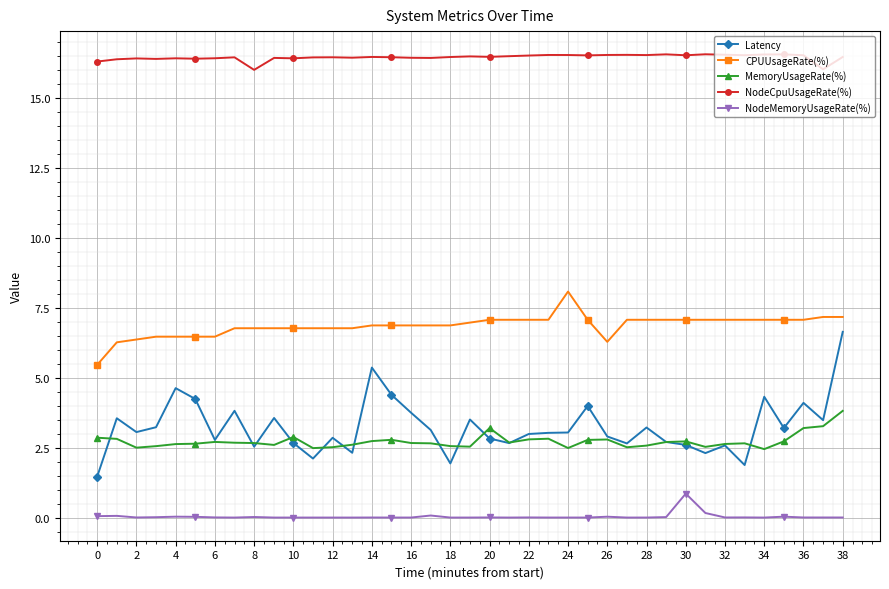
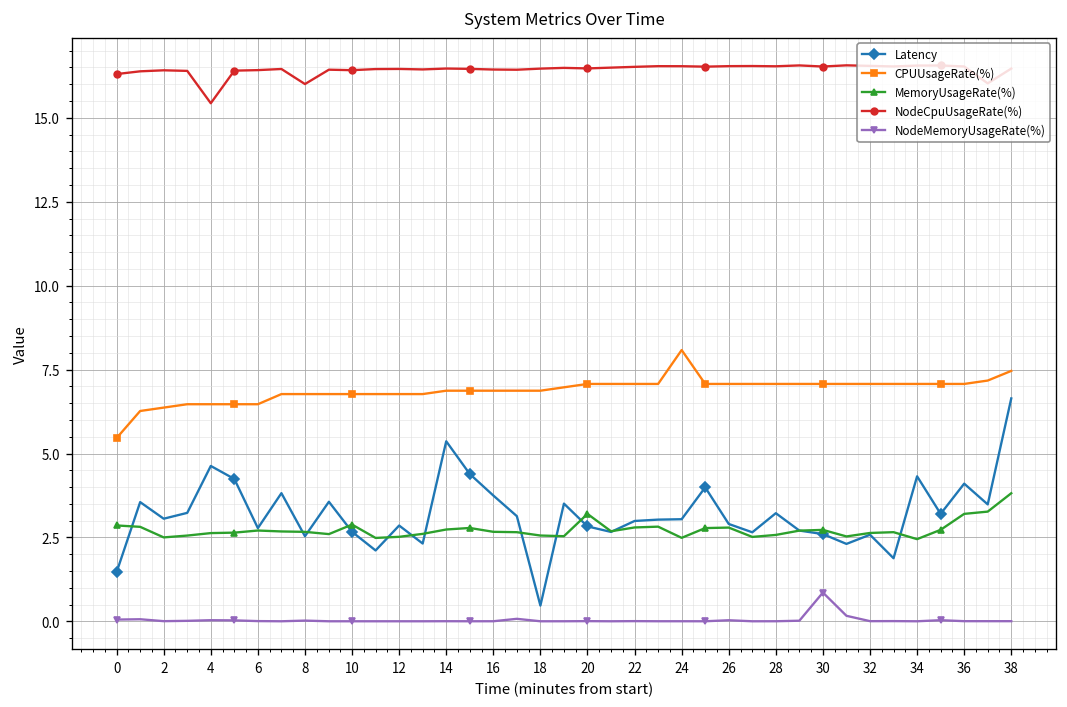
  {
    "Latency": {
      "0": 1.5,
      "2": 3.1,
      "4": 4.6,
      "8": 2.5,
      "10": 2.7,
      "12": 2.9,
      "14": 5.4,
      "16": 3.8,
-     "18": 1.9,
+     "18": 0.5,
      "20": 2.8,
      "22": 3.0,
      "24": 3.0,
      "26": 2.9,
      "28": 3.2,
      "30": 2.6,
      "34": 4.3,
      "36": 4.1,
      "38": 6.6
    },
    "CPUUsageRate(%)": {
      "0": 5.5,
      "2": 6.4,
      "4": 6.5,
      "6": 6.5,
      "8": 6.8,
      "10": 6.8,
      "12": 6.8,
      "14": 6.9,
      "16": 6.9,
      "18": 6.9,
      "20": 7.1,
      "22": 7.1,
      "24": 8.1,
-     "26": 6.3,
+     "26": 7.1,
      "28": 7.1,
      "30": 7.1,
      "32": 7.1,
      "34": 7.1,
      "36": 7.1,
-     "38": 7.2
+     "38": 7.5
    },
    "MemoryUsageRate(%)": {
      "0": 2.9,
      "2": 2.5,
      "4": 2.6,
      "8": 2.7,
      "10": 2.9,
      "12": 2.5,
      "14": 2.7,
      "16": 2.7,
      "18": 2.6,
      "20": 3.2,
      "22": 2.8,
      "24": 2.5,
      "26": 2.8,
      "28": 2.6,
      "30": 2.7,
      "34": 2.5,
      "36": 3.2,
      "38": 3.8
    },
    "NodeCpuUsageRate(%)": {
      "0": 16.3,
      "2": 16.4,
-     "4": 16.4,
+     "4": 15.4,
      "6": 16.4,
      "8": 16.0,
      "10": 16.4,
      "12": 16.5,
      "14": 16.5,
      "16": 16.4,
      "18": 16.5,
      "20": 16.5,
      "22": 16.5,
      "24": 16.5,
      "26": 16.5,
      "28": 16.5,
      "30": 16.5
    },
    "NodeMemoryUsageRate(%)": {
      "0": 0.1,
      "2": 0.0,
      "4": 0.0,
      "6": 0.0,
      "8": 0.0,
      "10": 0.0,
      "12": 0.0,
      "14": 0.0,
      "16": 0.0,
      "18": 0.0,
      "20": 0.0,
      "22": 0.0,
      "24": 0.0,
      "26": 0.0,
      "28": 0.0,
      "30": 0.9,
      "32": 0.0,
      "34": 0.0,
      "36": 0.0,
      "38": 0.0
    }
  }
